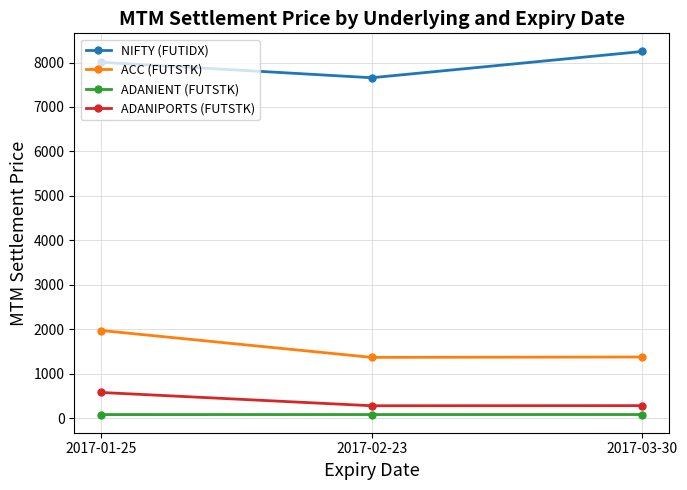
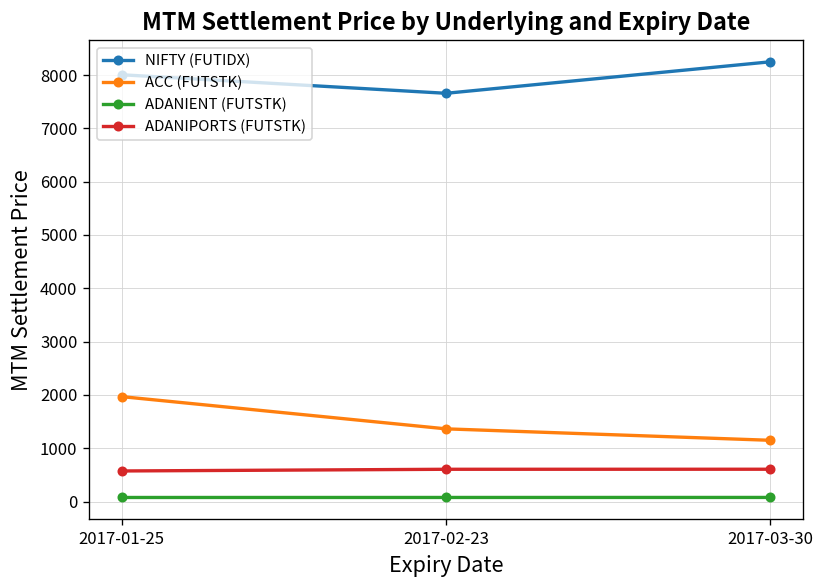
  {
    "NIFTY (FUTIDX)": {
      "2017-02-23": 7700,
      "2017-03-30": 8200
    },
    "ACC (FUTSTK)": {
      "2017-01-25": 2000,
      "2017-02-23": 1400,
-     "2017-03-30": 1400
+     "2017-03-30": 1100
    },
    "ADANIENT (FUTSTK)": {
      "2017-01-25": 100,
      "2017-02-23": 100,
      "2017-03-30": 100
    },
    "ADANIPORTS (FUTSTK)": {
      "2017-01-25": 600,
-     "2017-02-23": 300,
-     "2017-03-30": 300
+     "2017-02-23": 600,
+     "2017-03-30": 600
    }
  }
